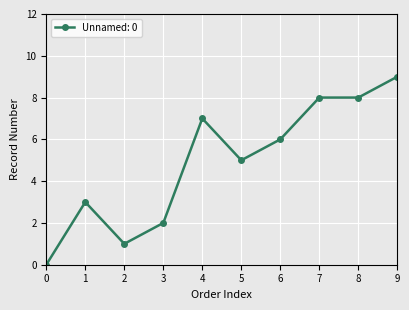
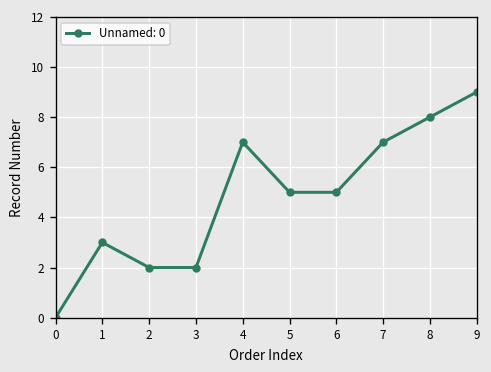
  {
    "0": 0,
    "1": 3,
-   "2": 1,
+   "2": 2,
    "3": 2,
    "4": 7,
    "5": 5,
-   "6": 6,
-   "7": 8,
+   "6": 5,
+   "7": 7,
    "8": 8,
    "9": 9
  }
